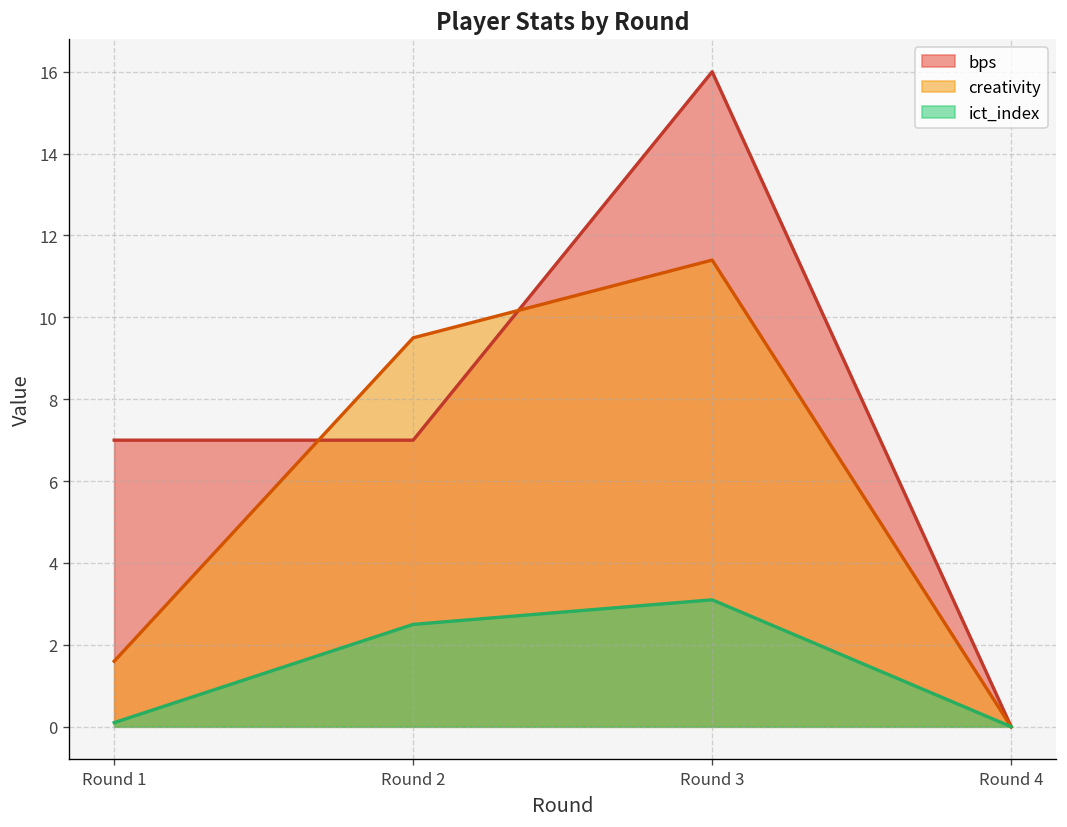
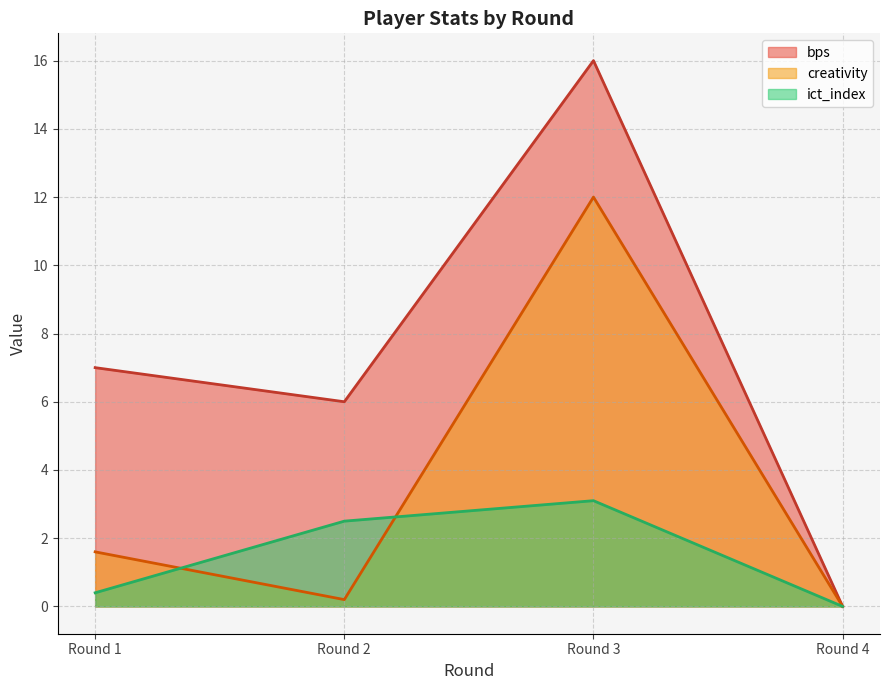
  {
    "bps": {
      "Round 1": 7,
-     "Round 2": 7,
+     "Round 2": 6,
      "Round 3": 16
    },
    "creativity": {
      "Round 1": 1.6,
-     "Round 2": 9.5,
-     "Round 3": 11.4
+     "Round 2": 0.2,
+     "Round 3": 12.0
    },
    "ict_index": {
-     "Round 1": 0.1,
+     "Round 1": 0.4,
      "Round 2": 2.5,
      "Round 3": 3.1
    }
  }
